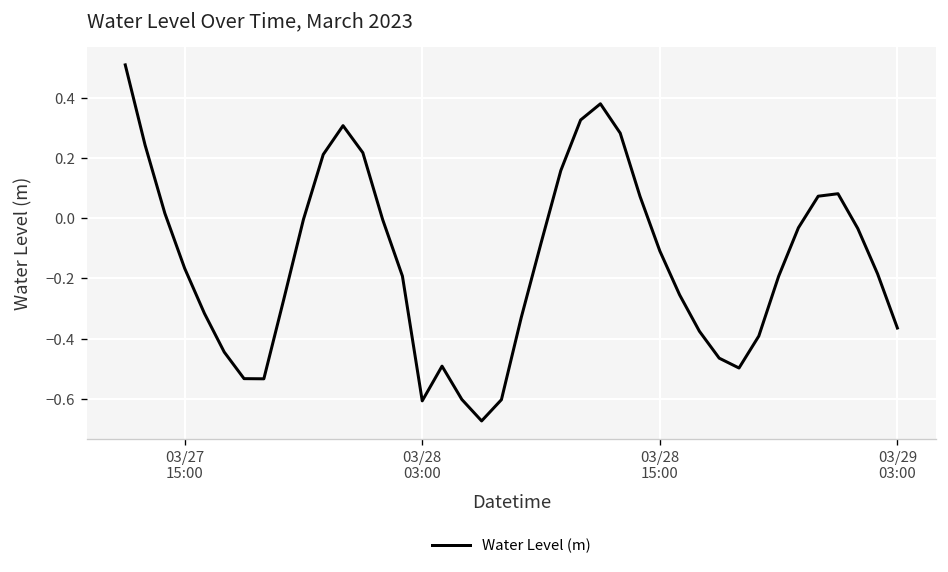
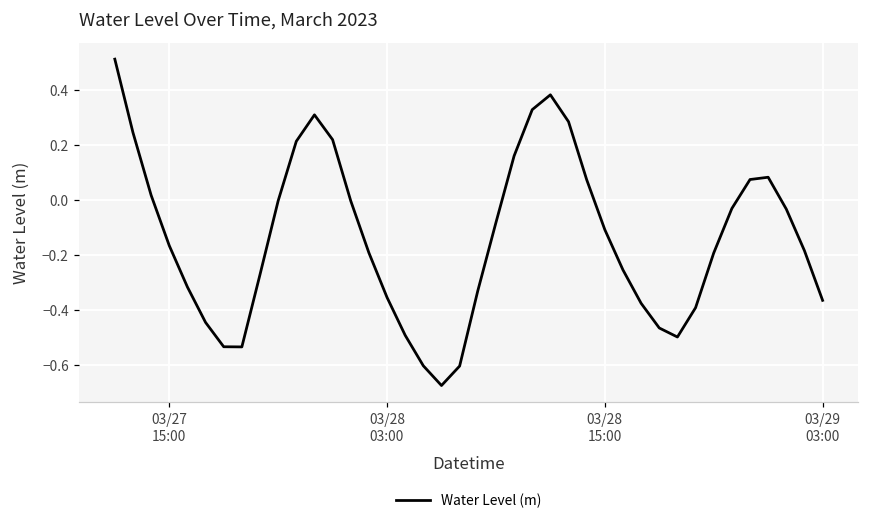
  {
    "03/27 15:00": -0.17,
-   "03/28 03:00": -0.61,
+   "03/28 03:00": -0.35,
    "03/28 15:00": -0.11,
    "03/29 03:00": -0.37
  }
